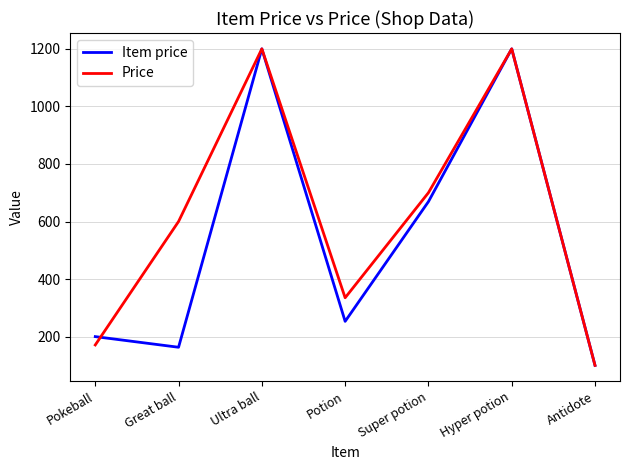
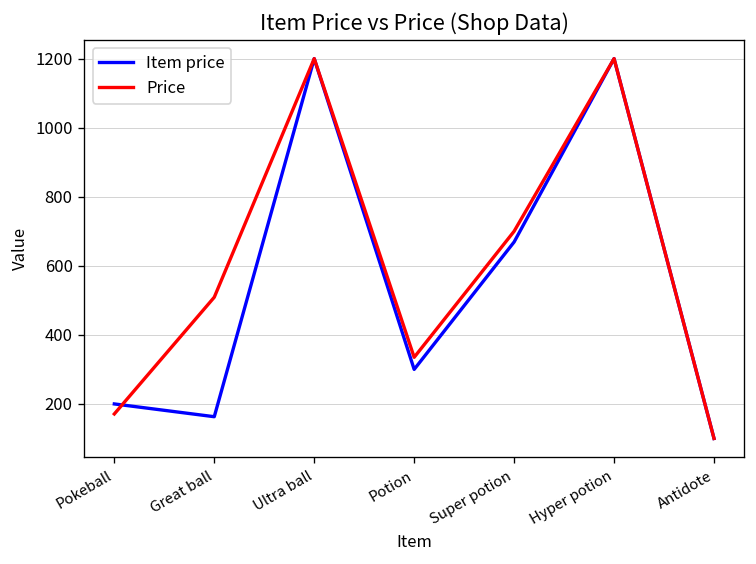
  {
    "Item price": {
      "Pokeball": 200,
      "Great ball": 160,
-     "Potion": 250,
+     "Potion": 300,
      "Super potion": 670
    },
    "Price": {
      "Pokeball": 170,
-     "Great ball": 600,
+     "Great ball": 510,
      "Potion": 340,
      "Super potion": 700
    }
  }
